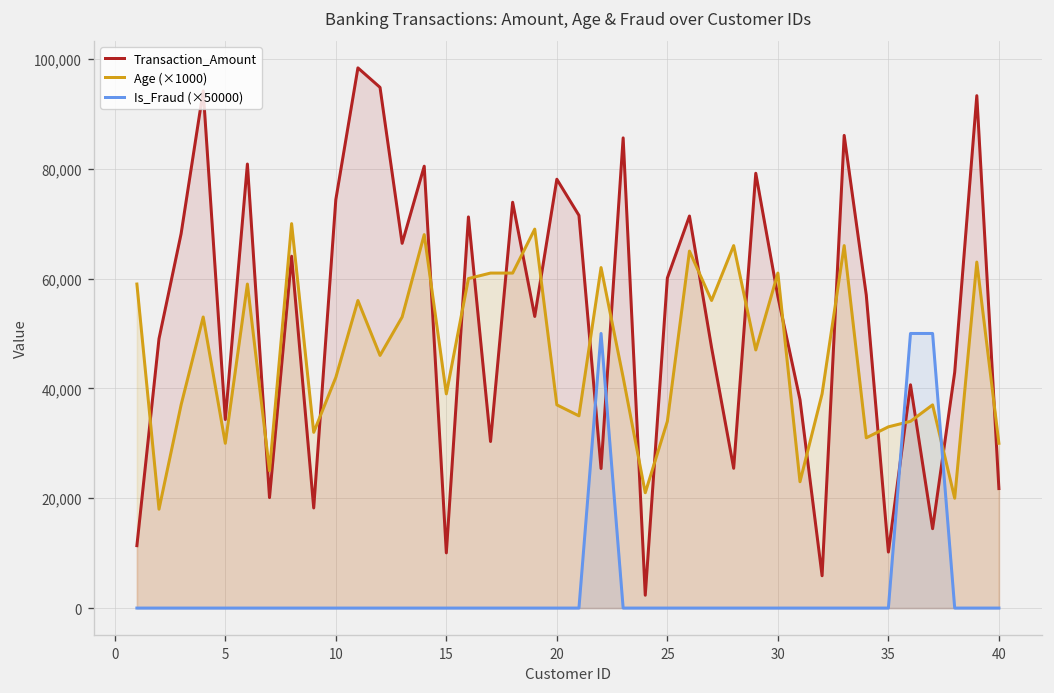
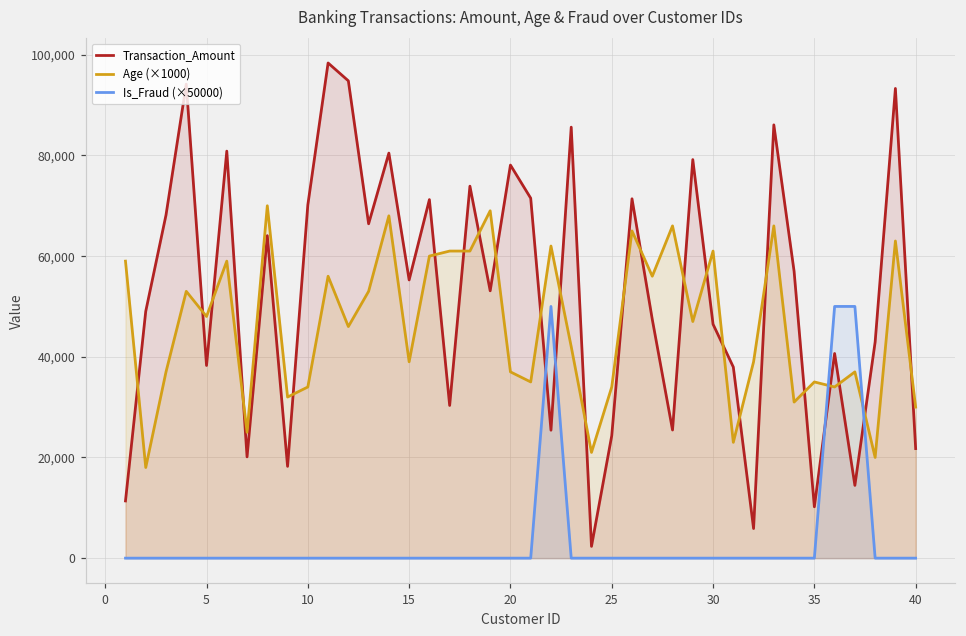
  {
    "Transaction_Amount": {
-     "5": "34,000",
-     "10": "74,000",
-     "15": "10,000",
+     "5": "38,000",
+     "10": "70,000",
+     "15": "55,000",
      "20": "78,000",
-     "25": "60,000",
-     "30": "57,000",
+     "25": "24,000",
+     "30": "46,000",
      "35": "10,000",
      "40": "22,000"
    },
    "Age (×1000)": {
-     "5": "30,000",
-     "10": "42,000",
+     "5": "48,000",
+     "10": "34,000",
      "15": "39,000",
      "20": "37,000",
      "25": "34,000",
      "30": "61,000",
-     "35": "33,000",
+     "35": "35,000",
      "40": "30,000"
    },
    "Is_Fraud (×50000)": {
      "5": "0",
      "10": "0",
      "15": "0",
      "20": "0",
      "25": "0",
      "30": "0",
      "35": "0",
      "40": "0"
    }
  }
